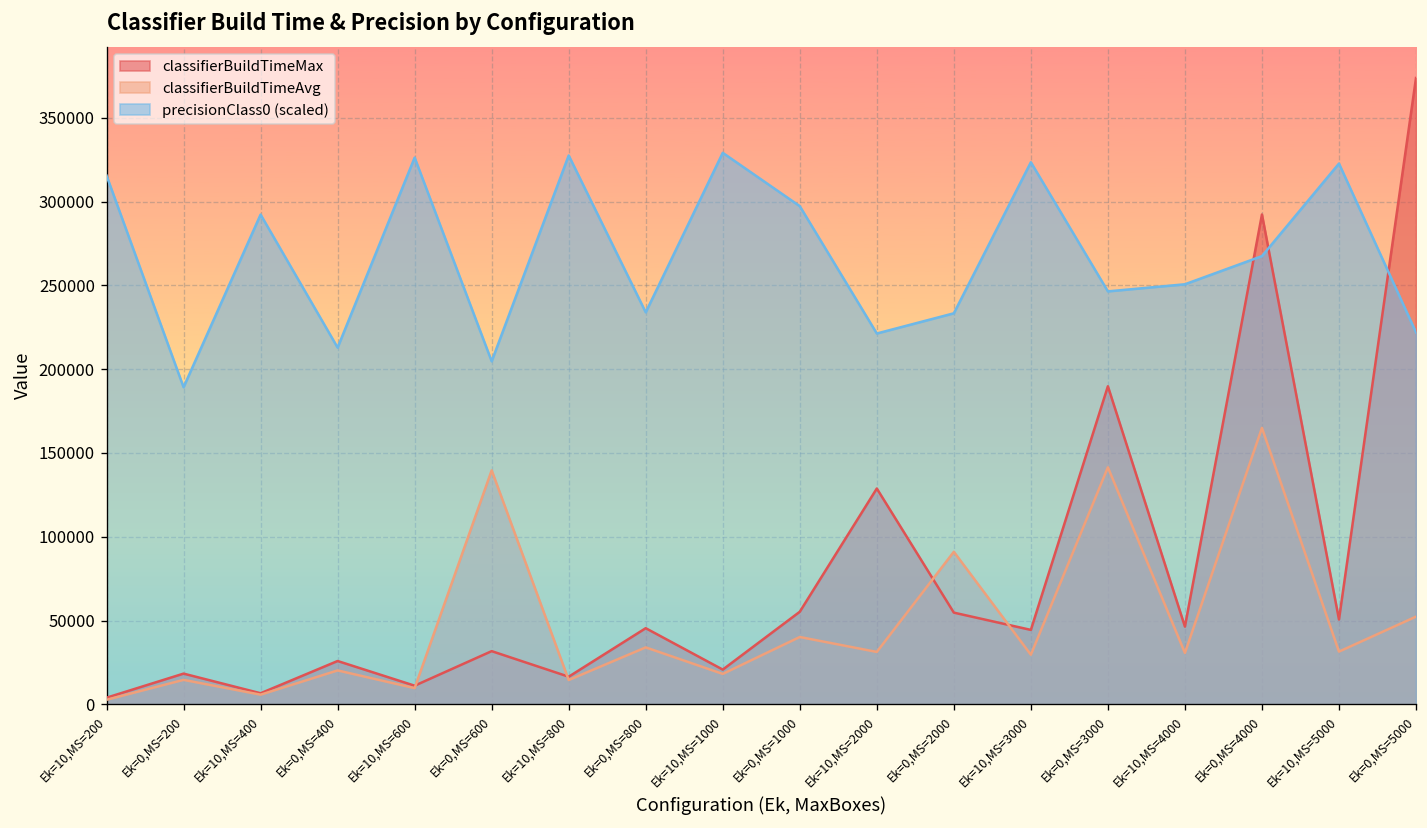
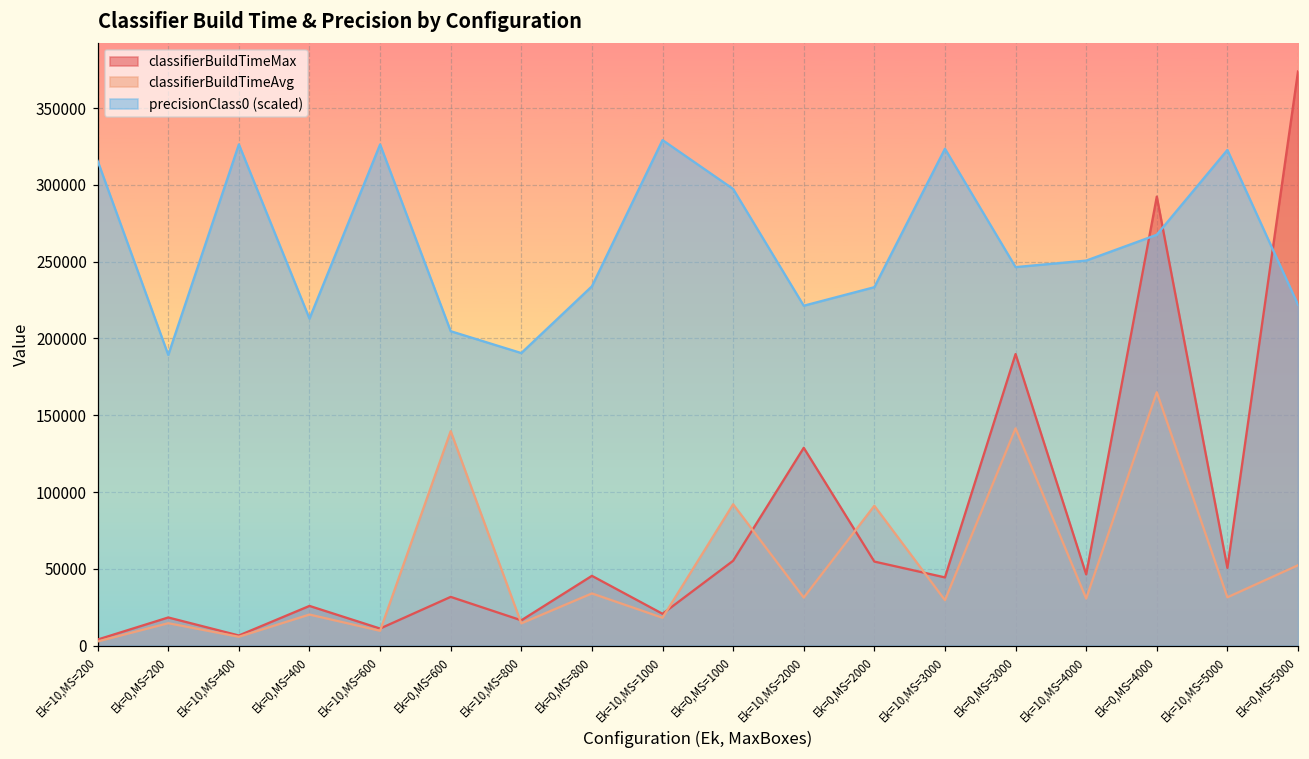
  {
    "classifierBuildTimeMax": {
      "Ek=0,MS=200": 18000,
      "Ek=0,MS=400": 26000,
      "Ek=0,MS=600": 32000,
      "Ek=10,MS=800": 16000,
      "Ek=0,MS=800": 45000,
      "Ek=10,MS=1000": 21000,
      "Ek=0,MS=1000": 55000,
      "Ek=10,MS=2000": 129000,
      "Ek=0,MS=2000": 55000,
      "Ek=10,MS=3000": 44000,
      "Ek=0,MS=3000": 190000,
      "Ek=10,MS=4000": 46000,
      "Ek=0,MS=4000": 292000,
      "Ek=10,MS=5000": 51000,
      "Ek=0,MS=5000": 374000
    },
    "classifierBuildTimeAvg": {
      "Ek=0,MS=200": 15000,
      "Ek=0,MS=400": 20000,
      "Ek=0,MS=600": 140000,
      "Ek=10,MS=800": 14000,
      "Ek=0,MS=800": 34000,
      "Ek=10,MS=1000": 18000,
-     "Ek=0,MS=1000": 40000,
+     "Ek=0,MS=1000": 92000,
      "Ek=10,MS=2000": 31000,
      "Ek=0,MS=2000": 91000,
      "Ek=10,MS=3000": 30000,
      "Ek=0,MS=3000": 141000,
      "Ek=10,MS=4000": 31000,
      "Ek=0,MS=4000": 165000,
      "Ek=10,MS=5000": 31000,
      "Ek=0,MS=5000": 52000
    },
    "precisionClass0 (scaled)": {
      "Ek=10,MS=200": 316000,
      "Ek=0,MS=200": 189000,
-     "Ek=10,MS=400": 292000,
+     "Ek=10,MS=400": 326000,
      "Ek=0,MS=400": 213000,
      "Ek=10,MS=600": 326000,
      "Ek=0,MS=600": 205000,
-     "Ek=10,MS=800": 328000,
+     "Ek=10,MS=800": 190000,
      "Ek=0,MS=800": 234000,
      "Ek=10,MS=1000": 329000,
      "Ek=0,MS=1000": 297000,
      "Ek=10,MS=2000": 221000,
      "Ek=0,MS=2000": 233000,
      "Ek=10,MS=3000": 324000,
      "Ek=0,MS=3000": 246000,
      "Ek=10,MS=4000": 251000,
      "Ek=0,MS=4000": 267000,
      "Ek=10,MS=5000": 323000,
      "Ek=0,MS=5000": 222000
    }
  }
